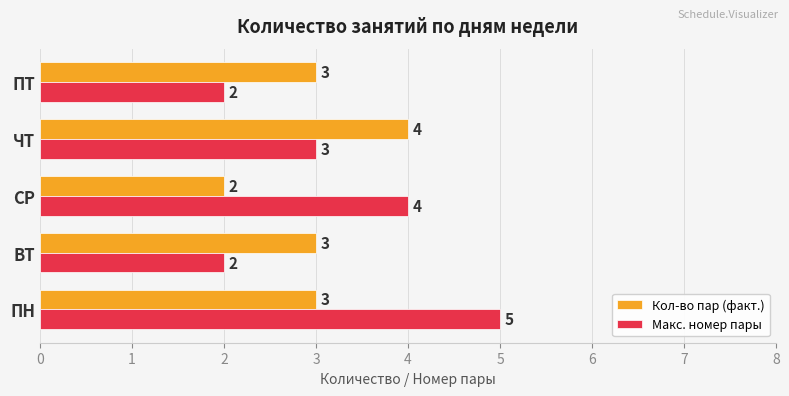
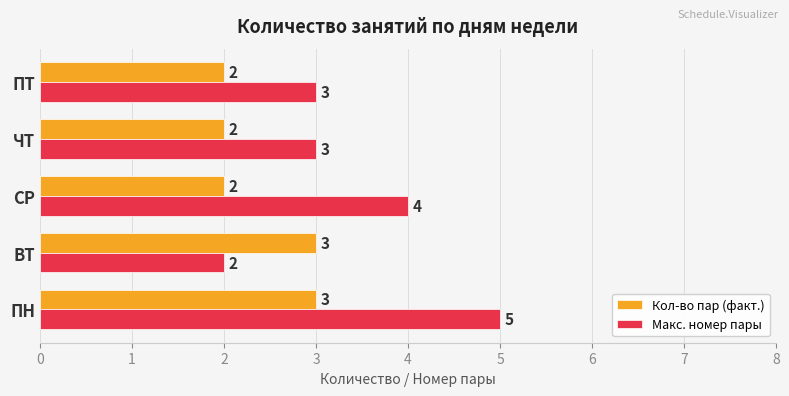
  {
    "Кол-во пар (факт.)": {
-     "ПТ": 3,
-     "ЧТ": 4,
+     "ПТ": 2,
+     "ЧТ": 2,
      "СР": 2,
      "ВТ": 3,
      "ПН": 3
    },
    "Макс. номер пары": {
-     "ПТ": 2,
+     "ПТ": 3,
      "ЧТ": 3,
      "СР": 4,
      "ВТ": 2,
      "ПН": 5
    }
  }
